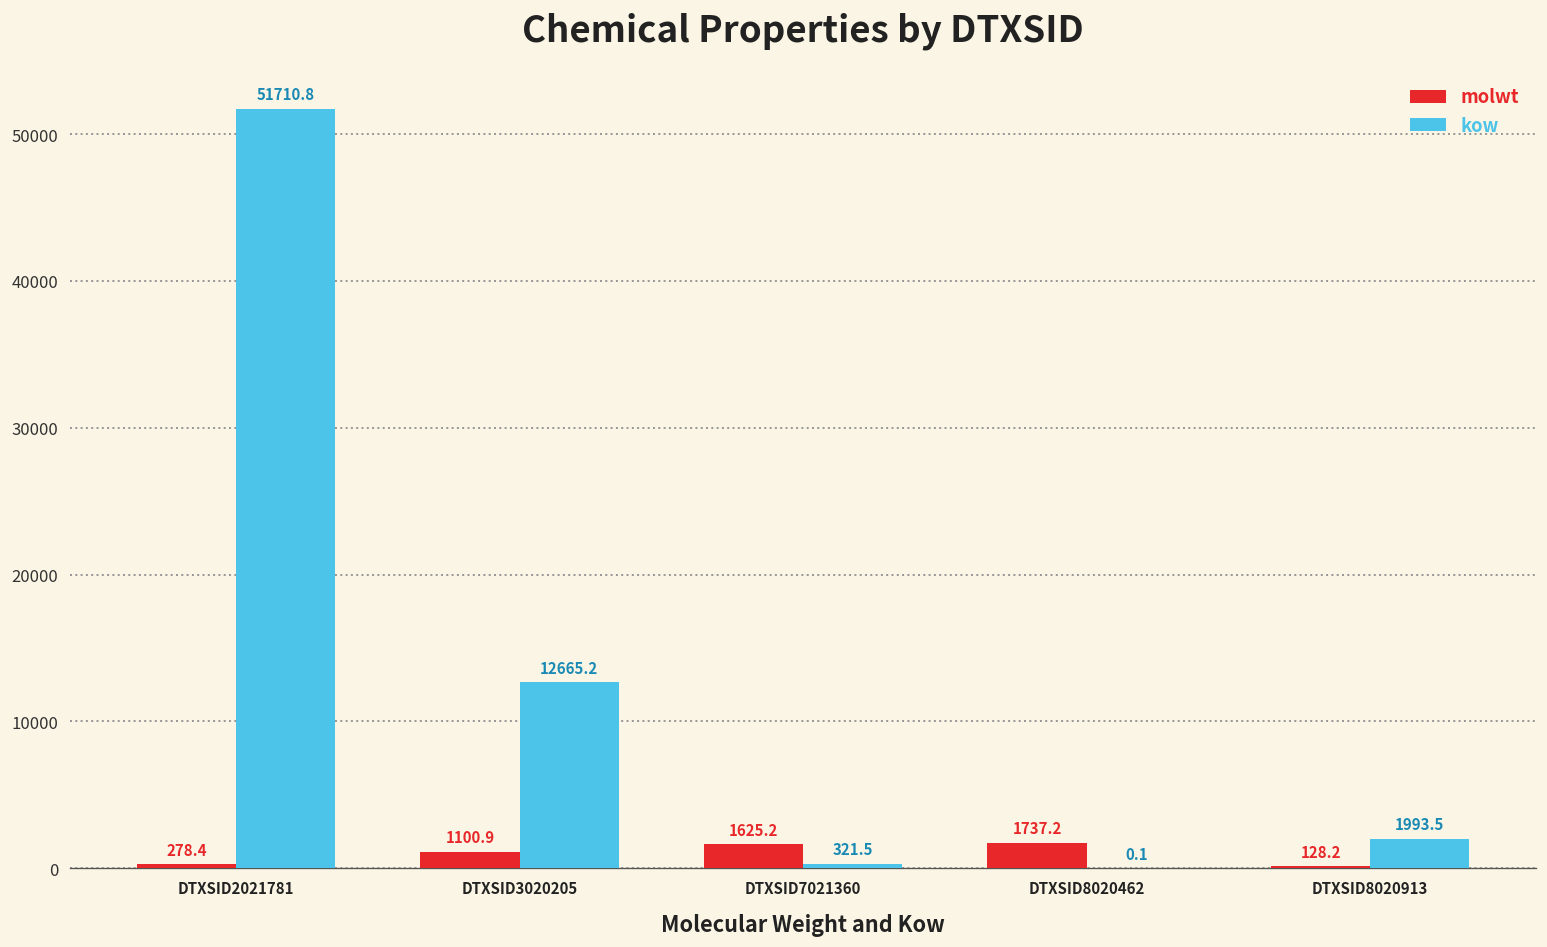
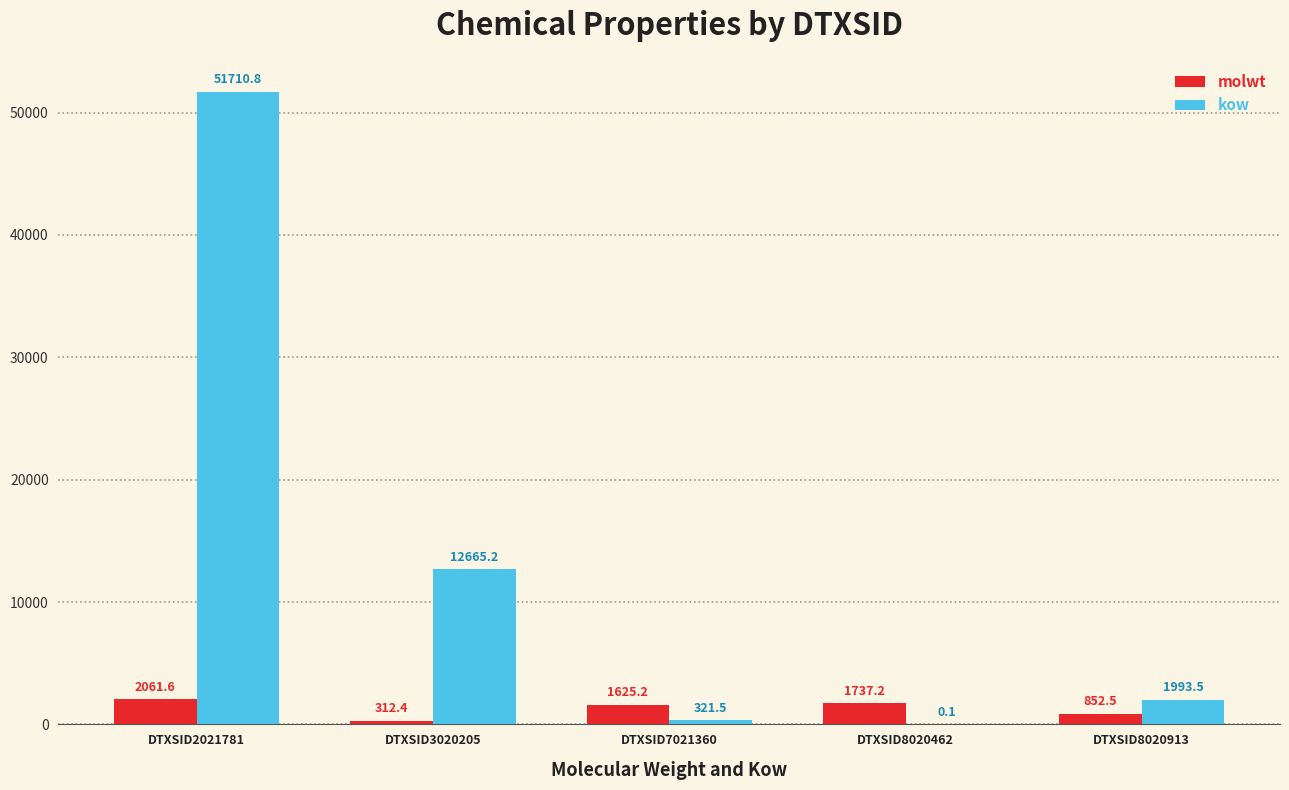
  {
    "molwt": {
-     "DTXSID2021781": 278.4,
-     "DTXSID3020205": 1100.9,
+     "DTXSID2021781": 2061.6,
+     "DTXSID3020205": 312.4,
      "DTXSID7021360": 1625.2,
      "DTXSID8020462": 1737.2,
-     "DTXSID8020913": 128.2
+     "DTXSID8020913": 852.5
    },
    "kow": {
      "DTXSID2021781": 51710.8,
      "DTXSID3020205": 12665.2,
      "DTXSID7021360": 321.5,
      "DTXSID8020462": 0.1,
      "DTXSID8020913": 1993.5
    }
  }
